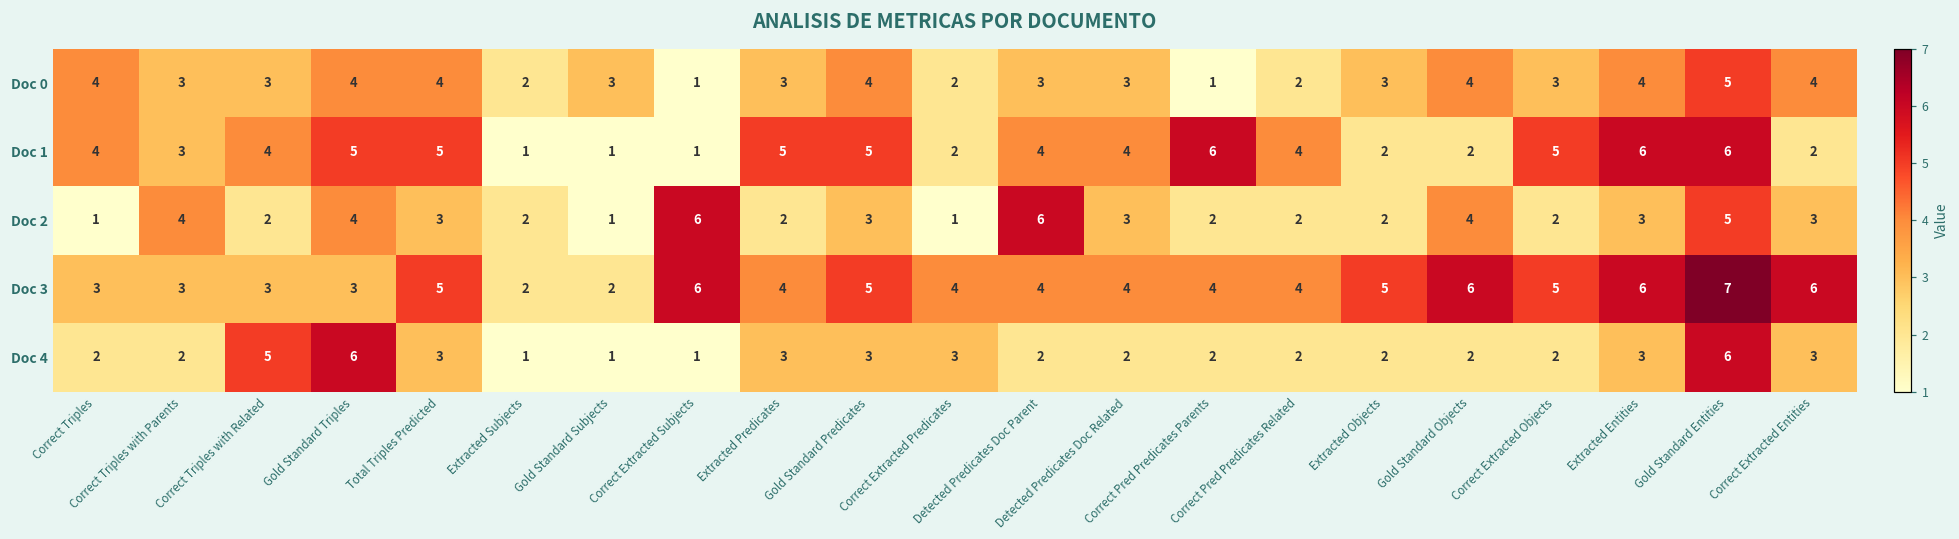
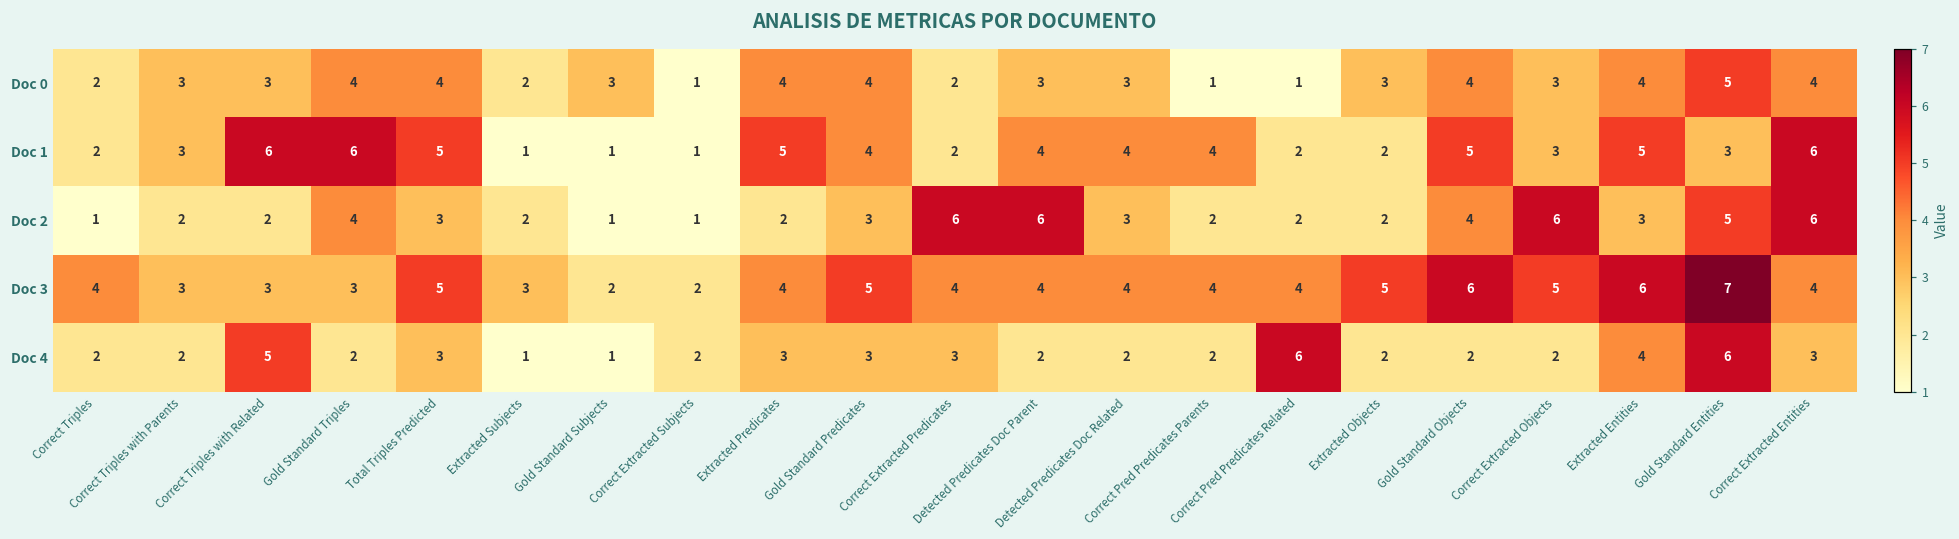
  {
    "Doc 0": {
-     "Correct Triples": 4,
+     "Correct Triples": 2,
      "Correct Triples with Parents": 3,
      "Correct Triples with Related": 3,
      "Gold Standard Triples": 4,
      "Total Triples Predicted": 4,
      "Extracted Subjects": 2,
      "Gold Standard Subjects": 3,
      "Correct Extracted Subjects": 1,
-     "Extracted Predicates": 3,
+     "Extracted Predicates": 4,
      "Gold Standard Predicates": 4,
      "Correct Extracted Predicates": 2,
      "Detected Predicates Doc Parent": 3,
      "Detected Predicates Doc Related": 3,
      "Correct Pred Predicates Parents": 1,
-     "Correct Pred Predicates Related": 2,
+     "Correct Pred Predicates Related": 1,
      "Extracted Objects": 3,
      "Gold Standard Objects": 4,
      "Correct Extracted Objects": 3,
      "Extracted Entities": 4,
      "Gold Standard Entities": 5,
      "Correct Extracted Entities": 4
    },
    "Doc 1": {
-     "Correct Triples": 4,
+     "Correct Triples": 2,
      "Correct Triples with Parents": 3,
-     "Correct Triples with Related": 4,
-     "Gold Standard Triples": 5,
+     "Correct Triples with Related": 6,
+     "Gold Standard Triples": 6,
      "Total Triples Predicted": 5,
      "Extracted Subjects": 1,
      "Gold Standard Subjects": 1,
      "Correct Extracted Subjects": 1,
      "Extracted Predicates": 5,
-     "Gold Standard Predicates": 5,
+     "Gold Standard Predicates": 4,
      "Correct Extracted Predicates": 2,
      "Detected Predicates Doc Parent": 4,
      "Detected Predicates Doc Related": 4,
-     "Correct Pred Predicates Parents": 6,
-     "Correct Pred Predicates Related": 4,
+     "Correct Pred Predicates Parents": 4,
+     "Correct Pred Predicates Related": 2,
      "Extracted Objects": 2,
-     "Gold Standard Objects": 2,
-     "Correct Extracted Objects": 5,
-     "Extracted Entities": 6,
-     "Gold Standard Entities": 6,
-     "Correct Extracted Entities": 2
+     "Gold Standard Objects": 5,
+     "Correct Extracted Objects": 3,
+     "Extracted Entities": 5,
+     "Gold Standard Entities": 3,
+     "Correct Extracted Entities": 6
    },
    "Doc 2": {
      "Correct Triples": 1,
-     "Correct Triples with Parents": 4,
+     "Correct Triples with Parents": 2,
      "Correct Triples with Related": 2,
      "Gold Standard Triples": 4,
      "Total Triples Predicted": 3,
      "Extracted Subjects": 2,
      "Gold Standard Subjects": 1,
-     "Correct Extracted Subjects": 6,
+     "Correct Extracted Subjects": 1,
      "Extracted Predicates": 2,
      "Gold Standard Predicates": 3,
-     "Correct Extracted Predicates": 1,
+     "Correct Extracted Predicates": 6,
      "Detected Predicates Doc Parent": 6,
      "Detected Predicates Doc Related": 3,
      "Correct Pred Predicates Parents": 2,
      "Correct Pred Predicates Related": 2,
      "Extracted Objects": 2,
      "Gold Standard Objects": 4,
-     "Correct Extracted Objects": 2,
+     "Correct Extracted Objects": 6,
      "Extracted Entities": 3,
      "Gold Standard Entities": 5,
-     "Correct Extracted Entities": 3
+     "Correct Extracted Entities": 6
    },
    "Doc 3": {
-     "Correct Triples": 3,
+     "Correct Triples": 4,
      "Correct Triples with Parents": 3,
      "Correct Triples with Related": 3,
      "Gold Standard Triples": 3,
      "Total Triples Predicted": 5,
-     "Extracted Subjects": 2,
+     "Extracted Subjects": 3,
      "Gold Standard Subjects": 2,
-     "Correct Extracted Subjects": 6,
+     "Correct Extracted Subjects": 2,
      "Extracted Predicates": 4,
      "Gold Standard Predicates": 5,
      "Correct Extracted Predicates": 4,
      "Detected Predicates Doc Parent": 4,
      "Detected Predicates Doc Related": 4,
      "Correct Pred Predicates Parents": 4,
      "Correct Pred Predicates Related": 4,
      "Extracted Objects": 5,
      "Gold Standard Objects": 6,
      "Correct Extracted Objects": 5,
      "Extracted Entities": 6,
      "Gold Standard Entities": 7,
-     "Correct Extracted Entities": 6
+     "Correct Extracted Entities": 4
    },
    "Doc 4": {
      "Correct Triples": 2,
      "Correct Triples with Parents": 2,
      "Correct Triples with Related": 5,
-     "Gold Standard Triples": 6,
+     "Gold Standard Triples": 2,
      "Total Triples Predicted": 3,
      "Extracted Subjects": 1,
      "Gold Standard Subjects": 1,
-     "Correct Extracted Subjects": 1,
+     "Correct Extracted Subjects": 2,
      "Extracted Predicates": 3,
      "Gold Standard Predicates": 3,
      "Correct Extracted Predicates": 3,
      "Detected Predicates Doc Parent": 2,
      "Detected Predicates Doc Related": 2,
      "Correct Pred Predicates Parents": 2,
-     "Correct Pred Predicates Related": 2,
+     "Correct Pred Predicates Related": 6,
      "Extracted Objects": 2,
      "Gold Standard Objects": 2,
      "Correct Extracted Objects": 2,
-     "Extracted Entities": 3,
+     "Extracted Entities": 4,
      "Gold Standard Entities": 6,
      "Correct Extracted Entities": 3
    }
  }
